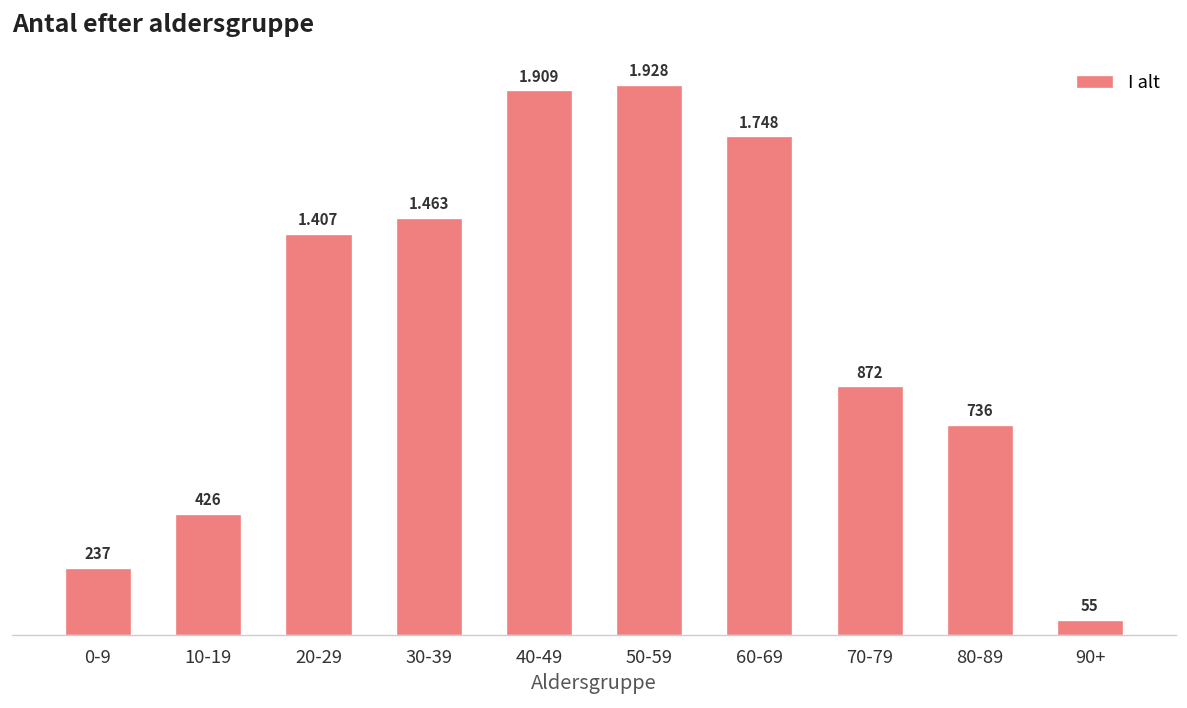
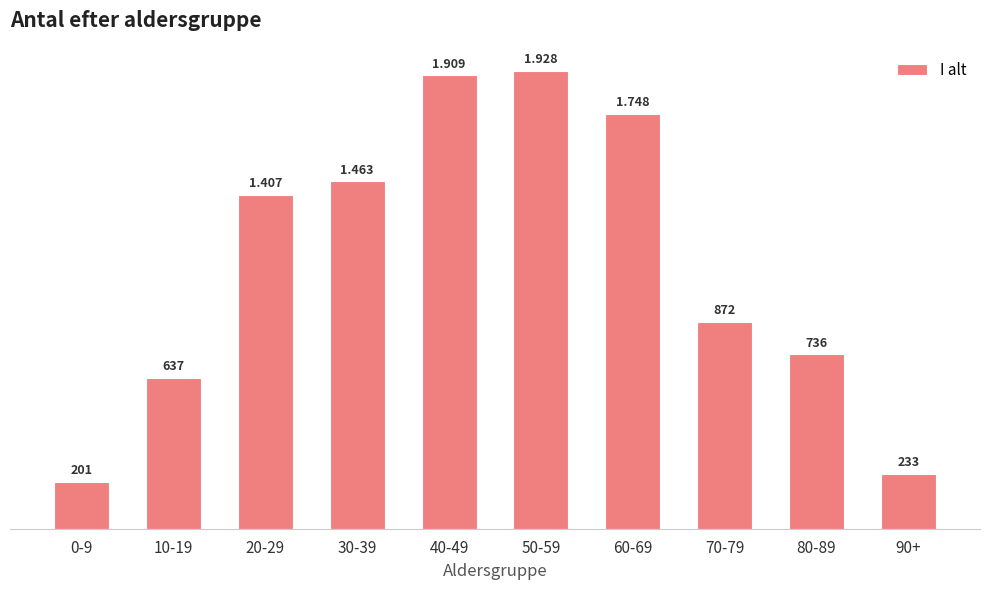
  {
-   "0-9": 237,
-   "10-19": 426,
+   "0-9": 201,
+   "10-19": 637,
    "70-79": 872,
    "80-89": 736,
-   "90+": 55
+   "90+": 233
  }
